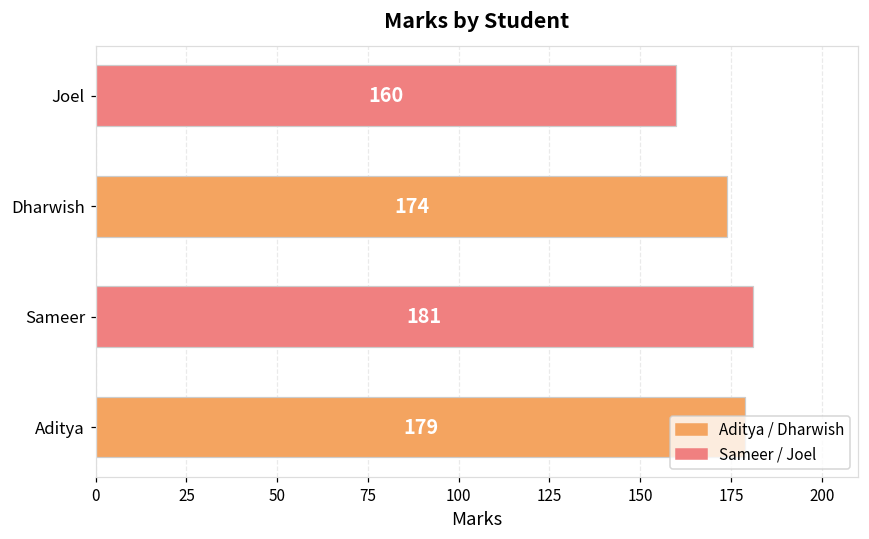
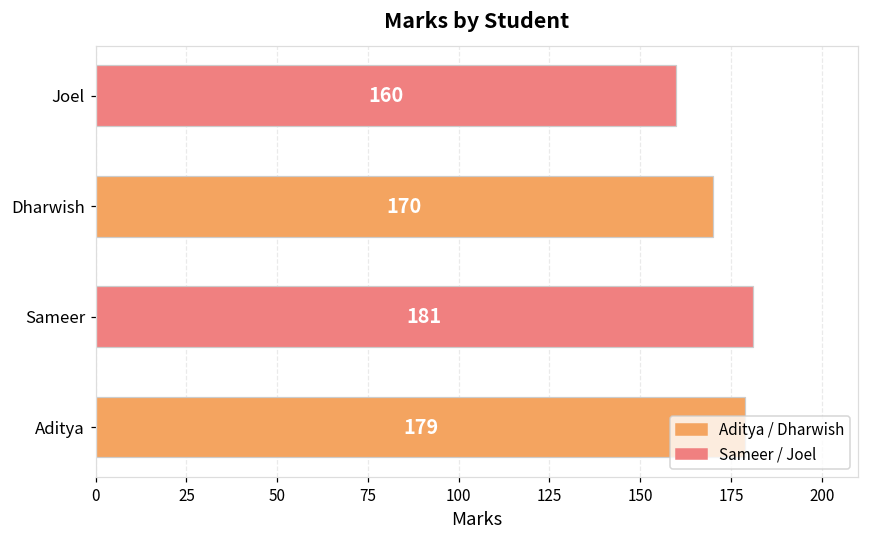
  {
    "Joel": 160,
-   "Dharwish": 174,
+   "Dharwish": 170,
    "Sameer": 181
  }
